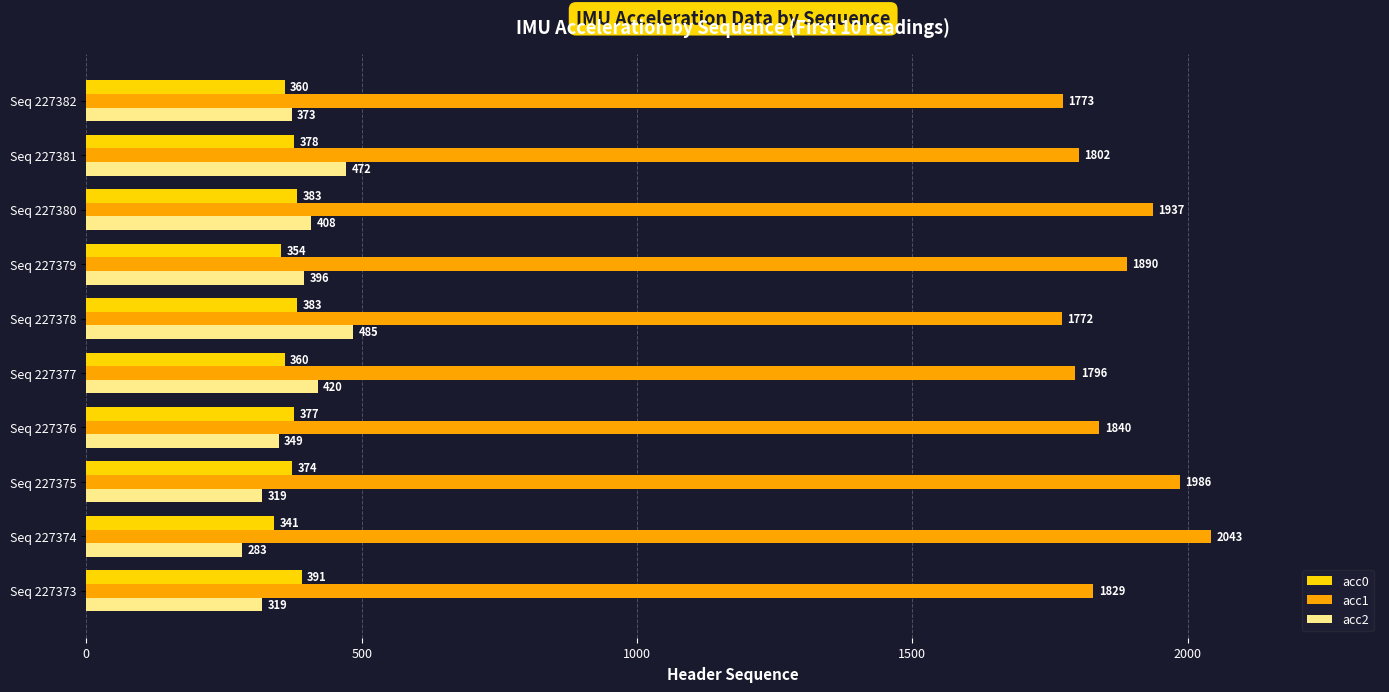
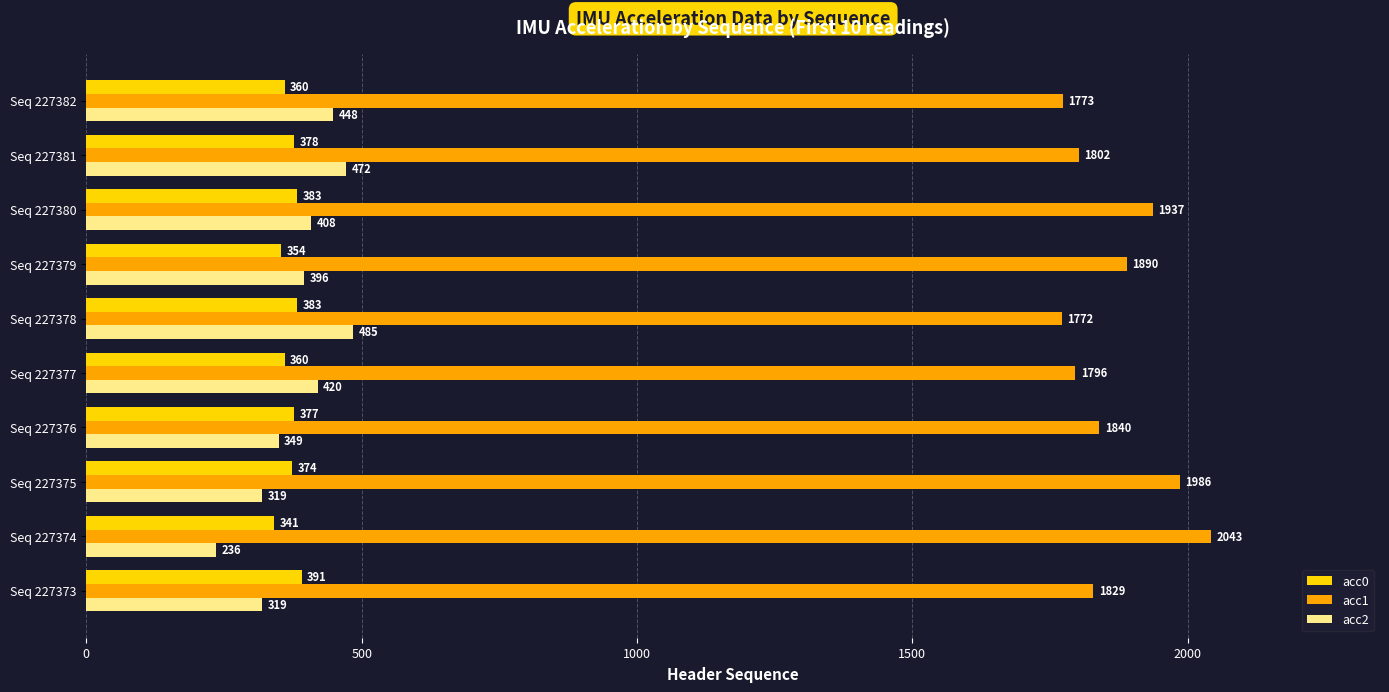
  {
    "acc2": {
-     "Seq 227382": 373,
+     "Seq 227382": 448,
      "Seq 227381": 472,
      "Seq 227380": 408,
      "Seq 227379": 396,
      "Seq 227378": 485,
      "Seq 227377": 420,
      "Seq 227376": 349,
      "Seq 227375": 319,
-     "Seq 227374": 283,
+     "Seq 227374": 236,
      "Seq 227373": 319
    }
  }
